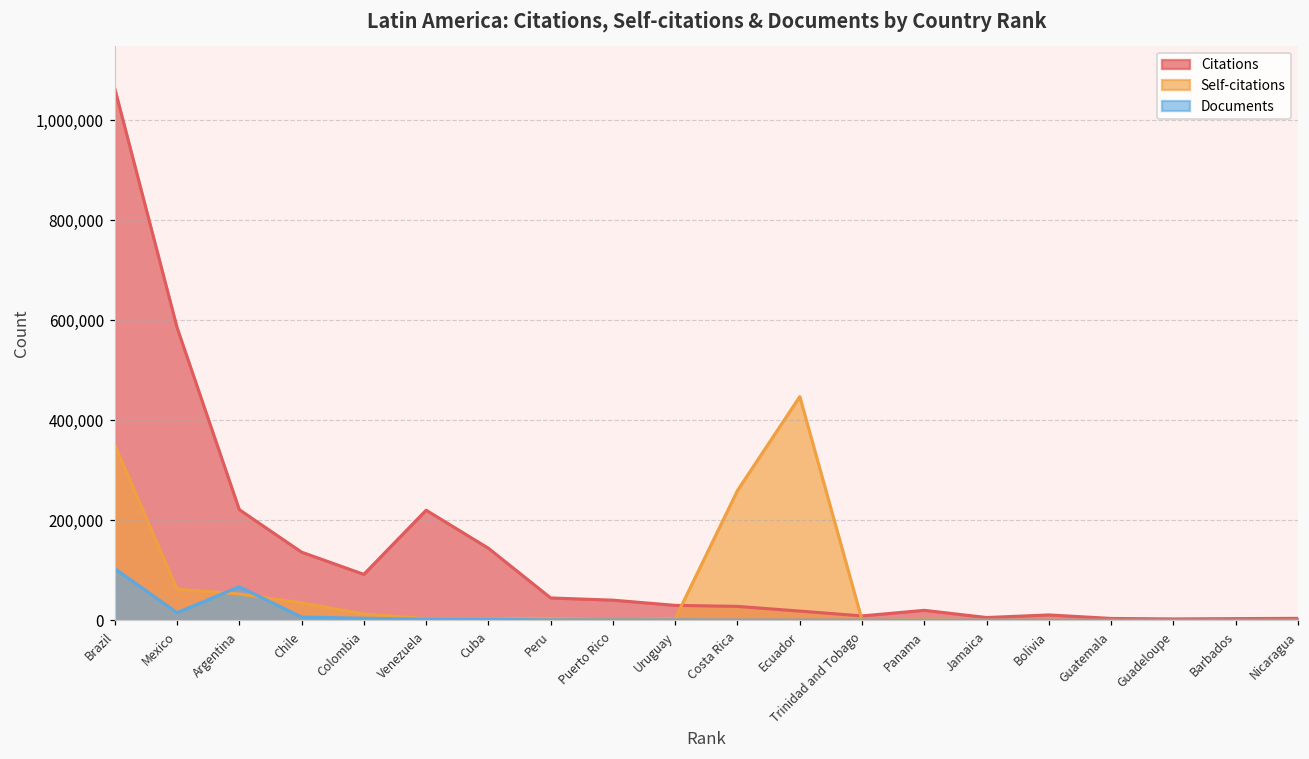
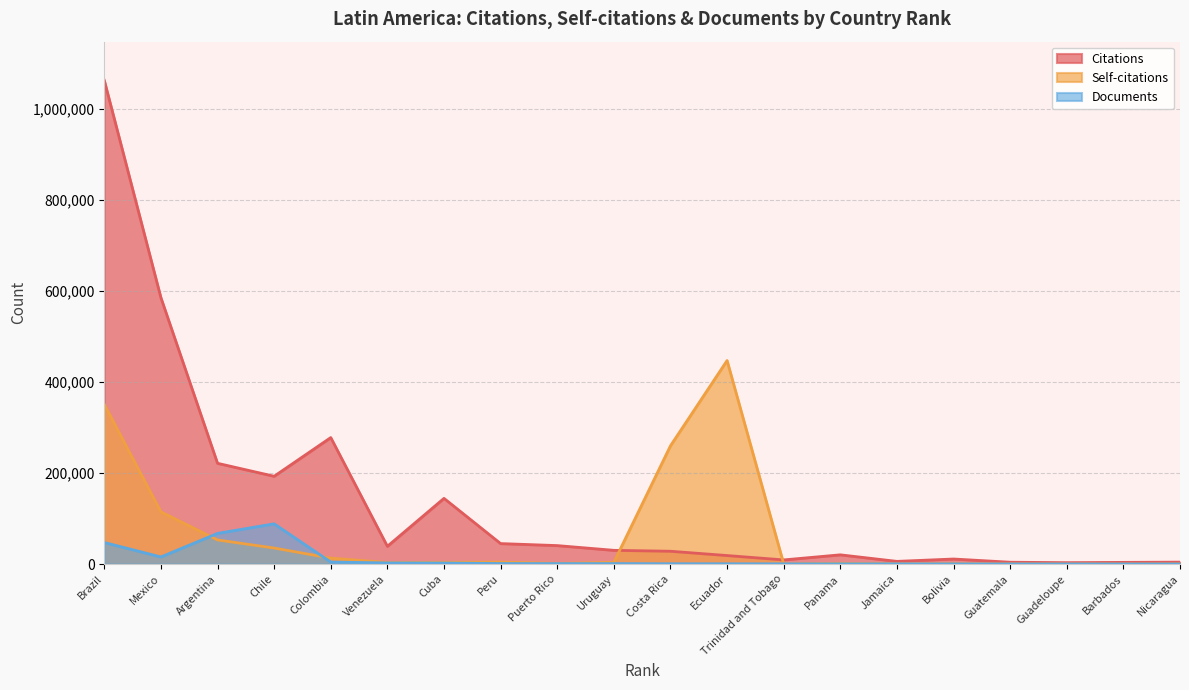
  {
    "Citations": {
      "Brazil": "1,060,000",
      "Mexico": "590,000",
      "Argentina": "220,000",
-     "Chile": "140,000",
-     "Colombia": "90,000",
-     "Venezuela": "220,000",
+     "Chile": "190,000",
+     "Colombia": "280,000",
+     "Venezuela": "40,000",
      "Cuba": "140,000",
      "Peru": "40,000",
      "Puerto Rico": "40,000",
      "Uruguay": "30,000",
      "Costa Rica": "30,000",
      "Ecuador": "20,000",
      "Trinidad and Tobago": "10,000",
      "Panama": "20,000",
      "Bolivia": "10,000"
    },
    "Self-citations": {
      "Brazil": "350,000",
-     "Mexico": "60,000",
+     "Mexico": "110,000",
      "Argentina": "50,000",
      "Chile": "40,000",
      "Colombia": "10,000",
      "Costa Rica": "260,000",
      "Ecuador": "450,000"
    },
    "Documents": {
-     "Brazil": "100,000",
+     "Brazil": "50,000",
      "Mexico": "20,000",
      "Argentina": "70,000",
-     "Chile": "10,000",
+     "Chile": "90,000",
      "Colombia": "0",
      "Costa Rica": "0",
      "Ecuador": "0"
    }
  }
